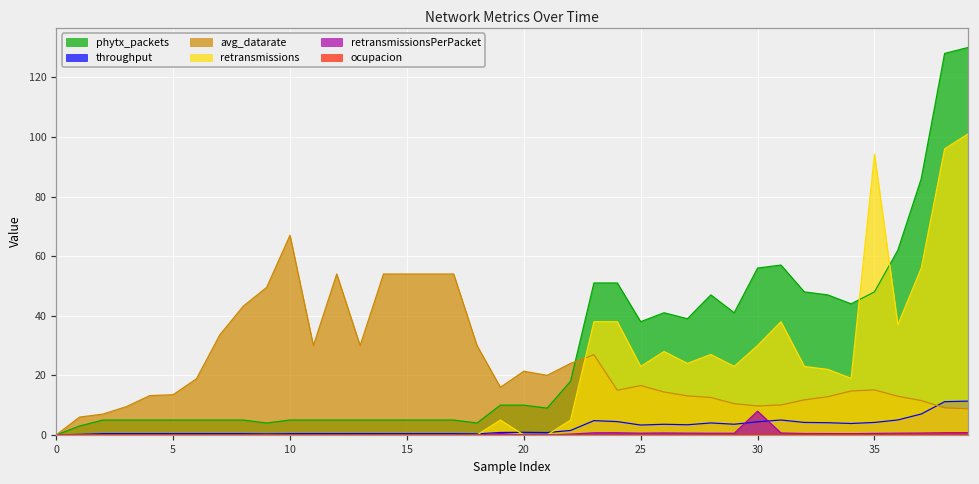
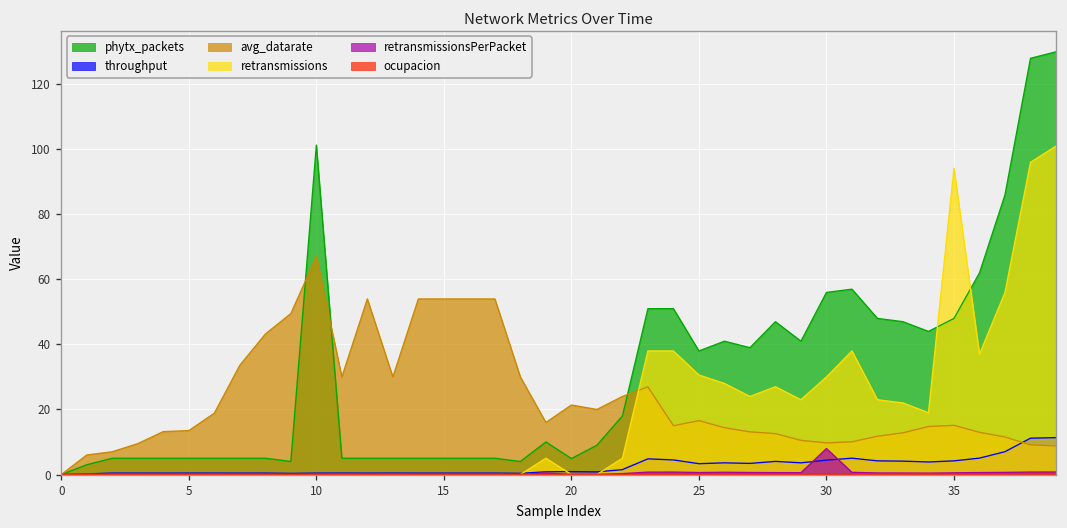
  {
    "phytx_packets": {
      "5": 5,
-     "10": 5,
+     "10": 101,
      "15": 5,
-     "20": 10,
+     "20": 5,
      "25": 38,
      "30": 56,
      "35": 48
    },
    "throughput": {
      "25": 3,
      "30": 4,
      "35": 4
    },
    "avg_datarate": {
      "5": 14,
      "10": 67,
      "15": 54,
      "20": 21,
      "25": 17,
      "30": 10,
      "35": 15
    },
    "retransmissions": {
-     "25": 23,
+     "25": 31,
      "30": 30,
      "35": 94
    },
    "retransmissionsPerPacket": {
      "30": 8
    },
    "ocupacion": {
      "30": 0
    }
  }
